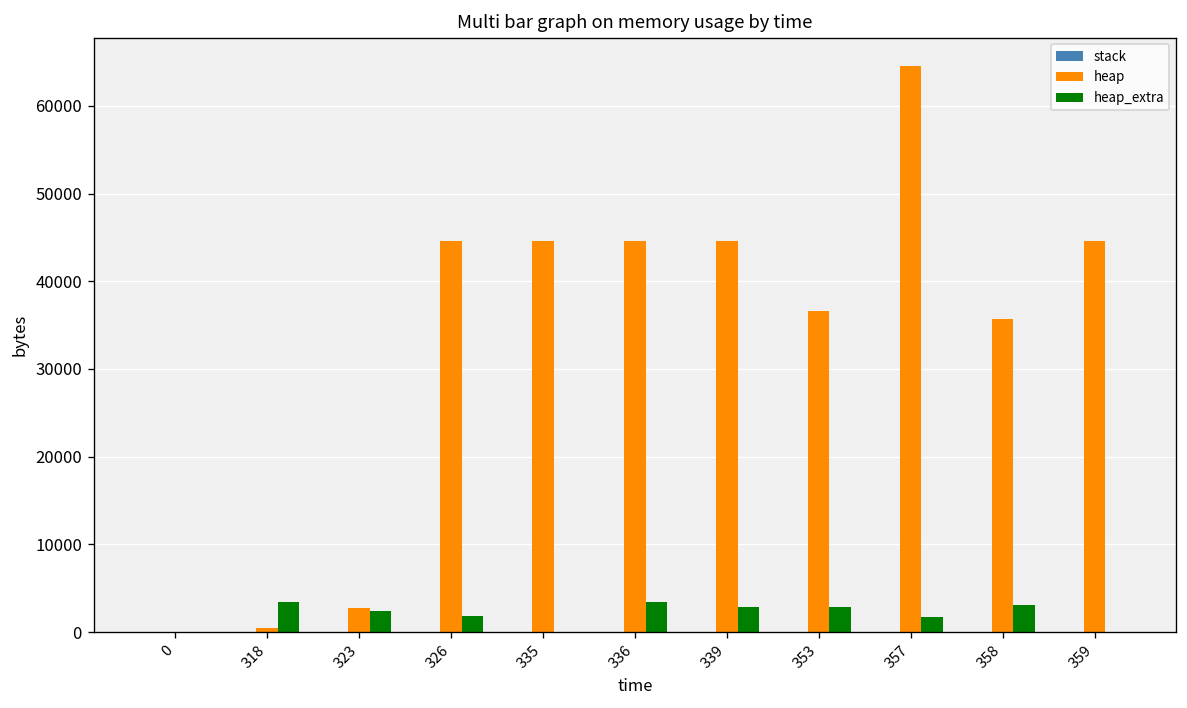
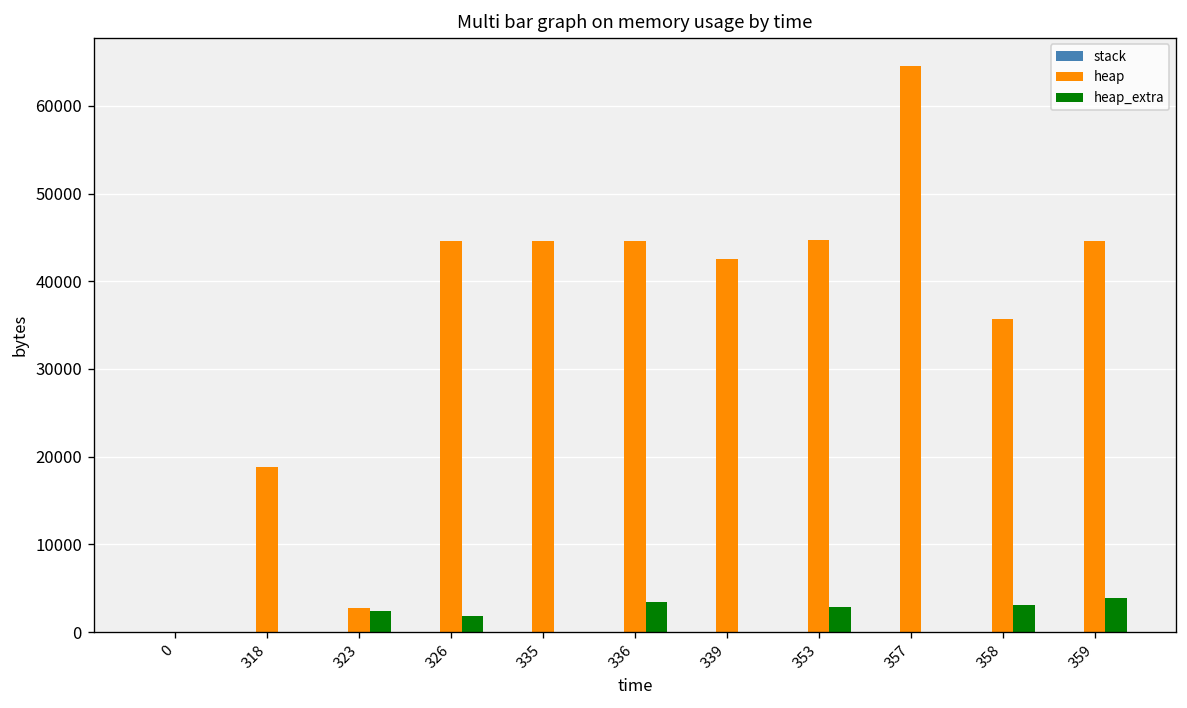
  {
    "stack": {
      "0": 0,
      "318": 0,
      "323": 0,
      "326": 0,
      "335": 0,
      "336": 0,
      "339": 0,
      "353": 0,
      "357": 0,
      "358": 0,
      "359": 0
    },
    "heap": {
      "0": 0,
-     "318": 0,
+     "318": 19000,
      "323": 3000,
      "326": 45000,
      "335": 45000,
      "336": 45000,
-     "339": 45000,
-     "353": 37000,
+     "339": 43000,
+     "353": 45000,
      "357": 65000,
      "358": 36000,
      "359": 45000
    },
    "heap_extra": {
      "0": 0,
-     "318": 3000,
+     "318": 0,
      "323": 2000,
      "326": 2000,
      "336": 3000,
-     "339": 3000,
+     "339": 0,
      "353": 3000,
-     "357": 2000,
+     "357": 0,
      "358": 3000,
-     "359": 0
+     "359": 4000
    }
  }
